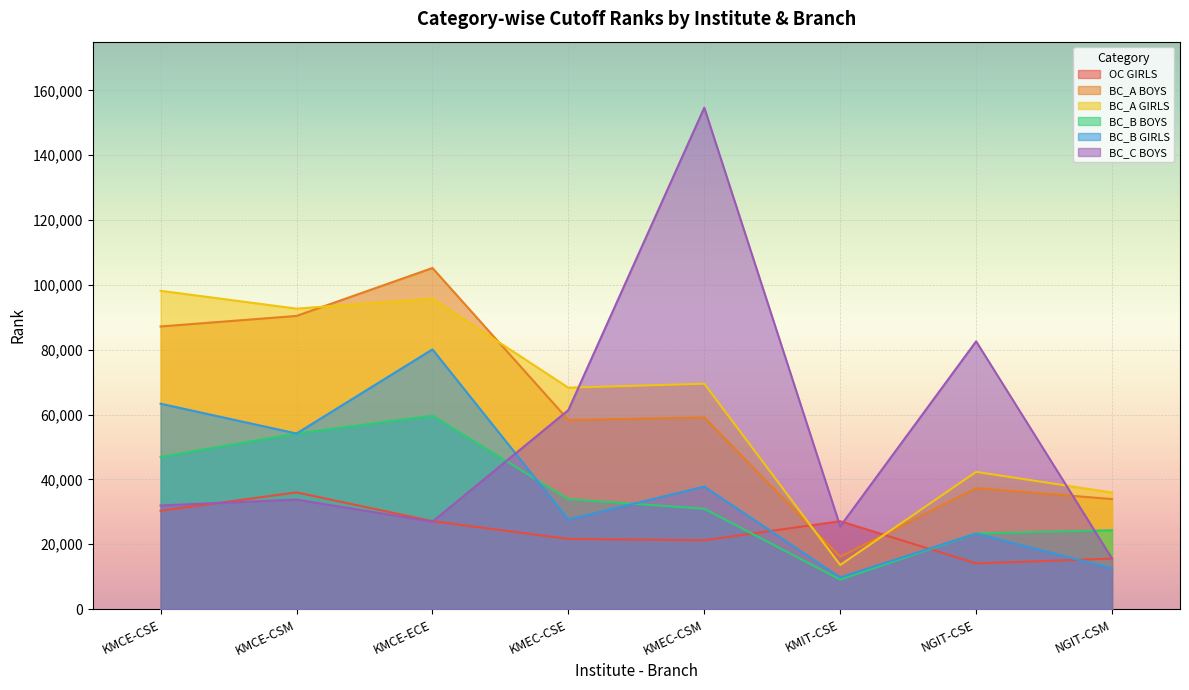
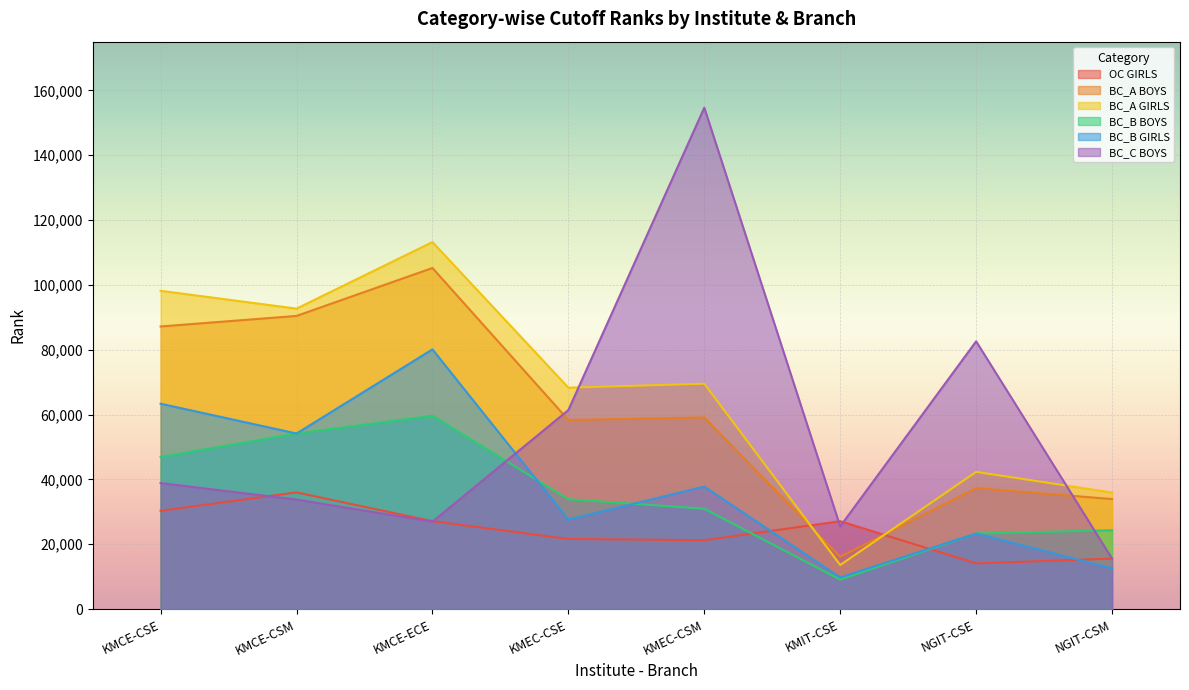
  {
    "BC_A GIRLS": {
      "KMCE-CSE": "98,000",
      "KMCE-CSM": "93,000",
-     "KMCE-ECE": "96,000",
+     "KMCE-ECE": "113,000",
      "KMEC-CSE": "68,000",
      "KMEC-CSM": "70,000",
      "KMIT-CSE": "14,000",
      "NGIT-CSE": "42,000",
      "NGIT-CSM": "36,000"
    },
    "BC_B BOYS": {
      "KMCE-CSE": "47,000",
      "KMCE-ECE": "60,000",
      "KMEC-CSE": "34,000",
      "KMEC-CSM": "31,000",
      "NGIT-CSM": "24,000"
    },
    "BC_B GIRLS": {
      "KMCE-CSE": "63,000",
      "KMCE-ECE": "80,000",
      "KMEC-CSE": "28,000",
      "KMEC-CSM": "38,000",
      "NGIT-CSM": "13,000"
    },
    "BC_C BOYS": {
-     "KMCE-CSE": "32,000",
+     "KMCE-CSE": "39,000",
      "KMCE-CSM": "34,000",
      "KMEC-CSE": "61,000",
      "KMEC-CSM": "155,000",
      "KMIT-CSE": "26,000",
      "NGIT-CSE": "83,000"
    }
  }
